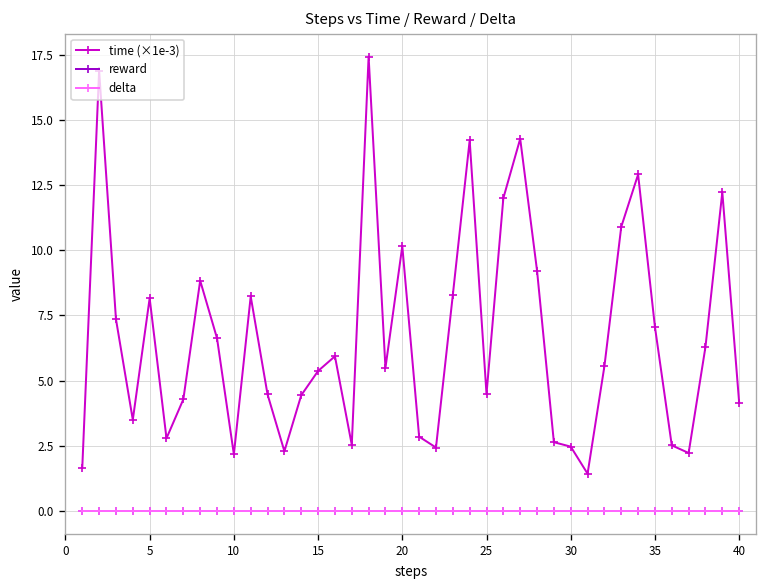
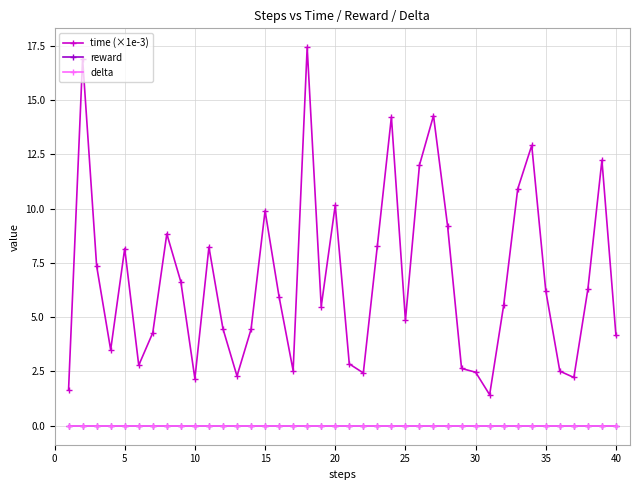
  {
    "time (×1e-3)": {
      "5": 8.2,
      "10": 2.2,
-     "15": 5.4,
+     "15": 9.9,
      "20": 10.2,
-     "25": 4.5,
+     "25": 4.9,
      "30": 2.5,
-     "35": 7.1,
+     "35": 6.2,
      "40": 4.2
    },
    "delta": {
      "5": 0.0,
      "10": 0.0,
      "15": 0.0,
      "20": 0.0,
      "25": 0.0,
      "30": 0.0,
      "35": 0.0,
      "40": 0.0
    }
  }
